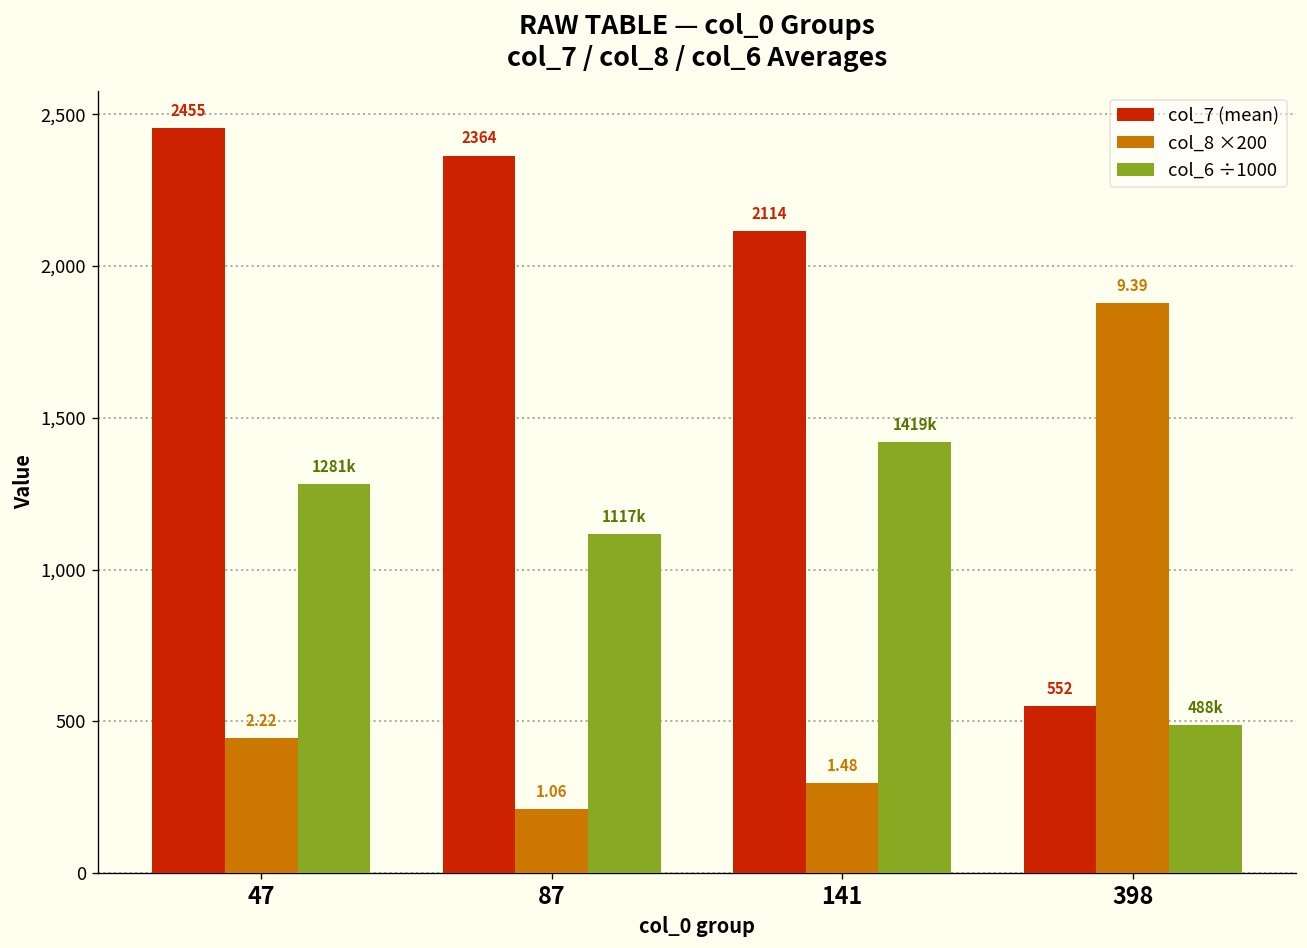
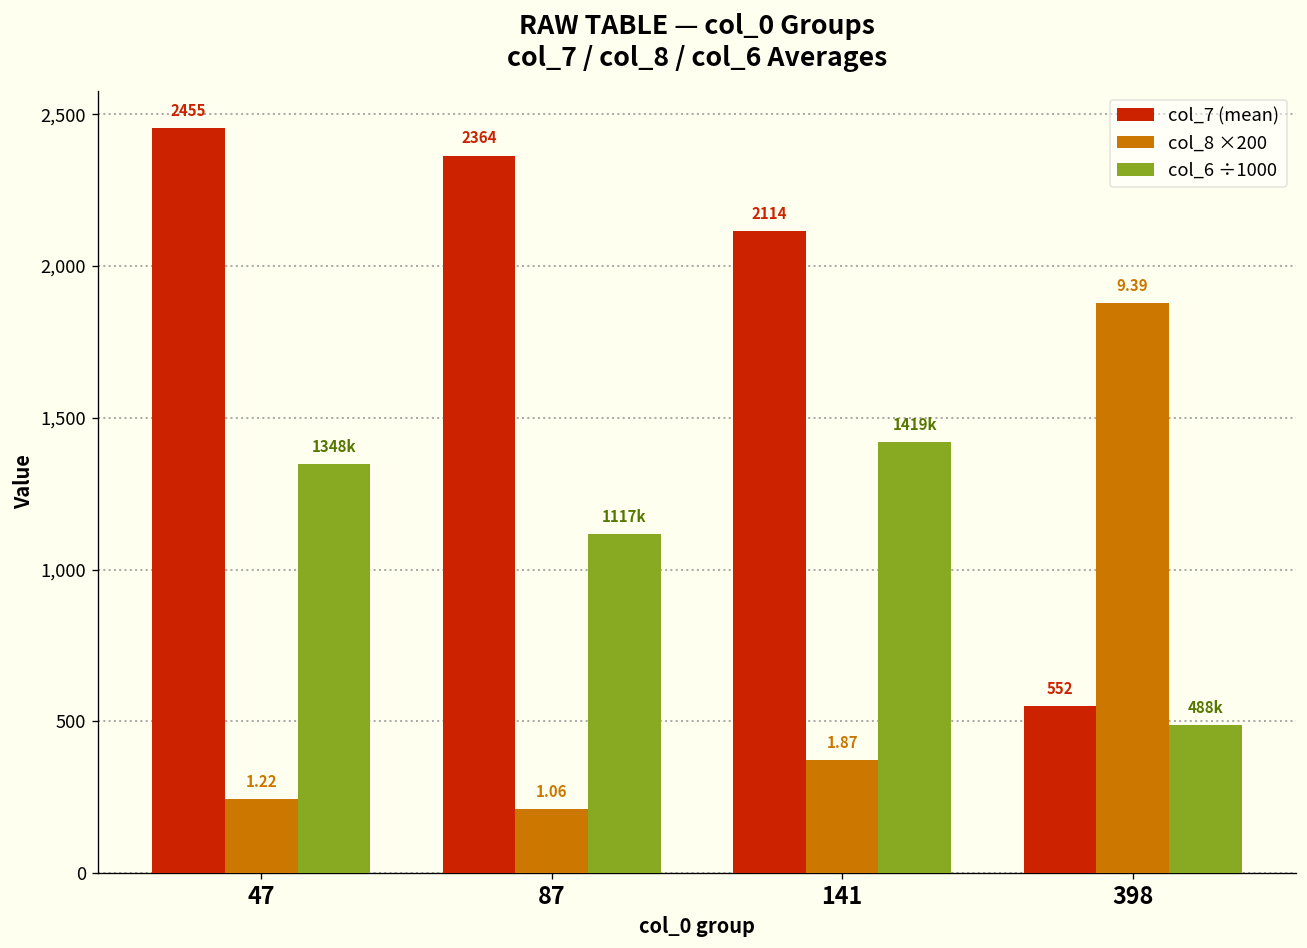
  {
    "col_7 (mean)": {
      "47": "2455",
      "87": "2364",
      "141": "2114",
      "398": "552"
    },
    "col_8 ×200": {
-     "47": "2.22",
-     "141": "1.48"
+     "47": "1.22",
+     "141": "1.87"
    },
    "col_6 ÷1000": {
-     "47": "1281k",
+     "47": "1348k",
      "87": "1117k",
      "141": "1419k",
      "398": "488k"
    }
  }
